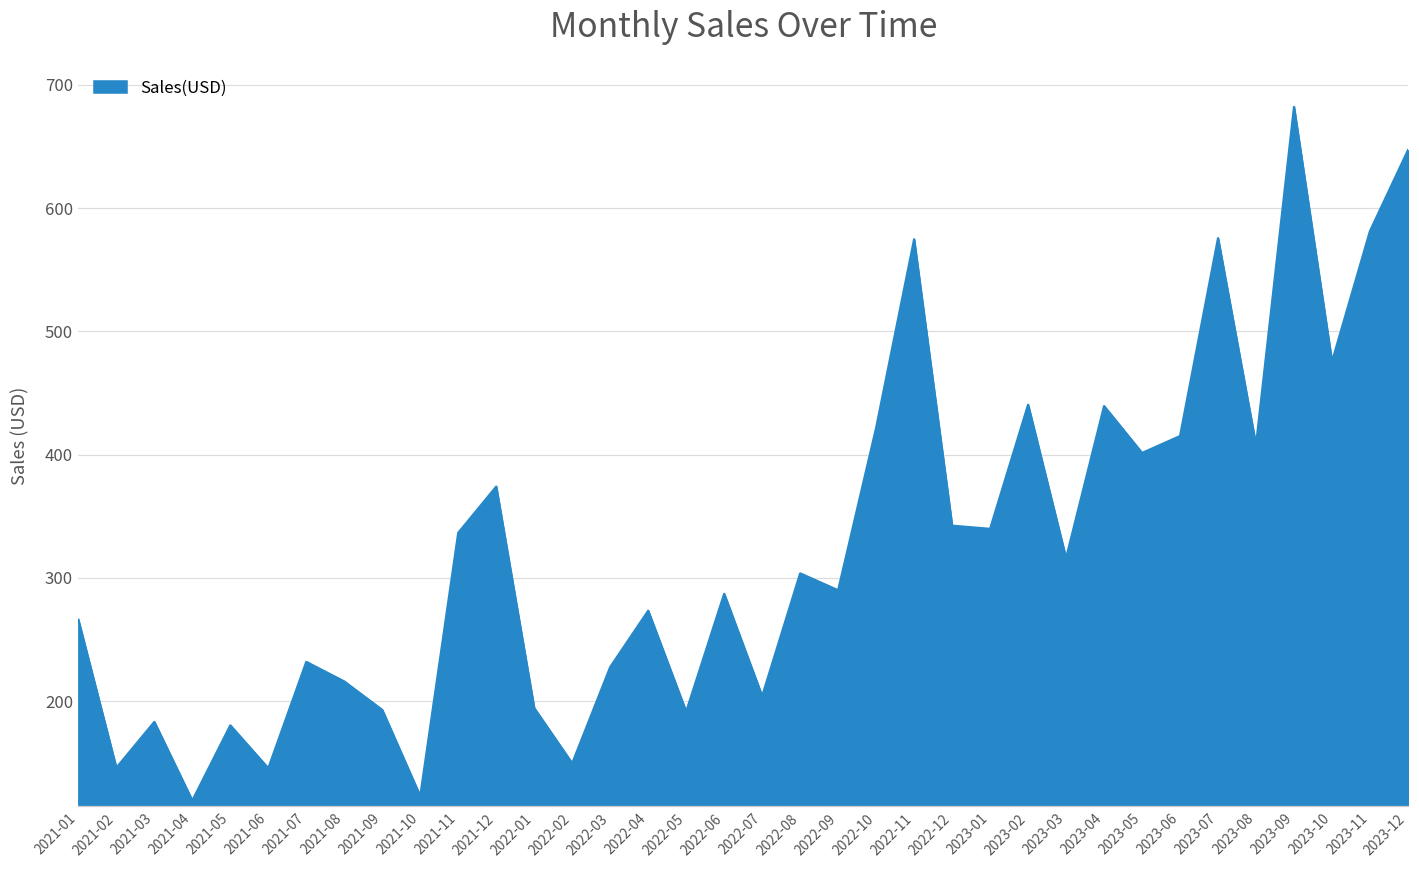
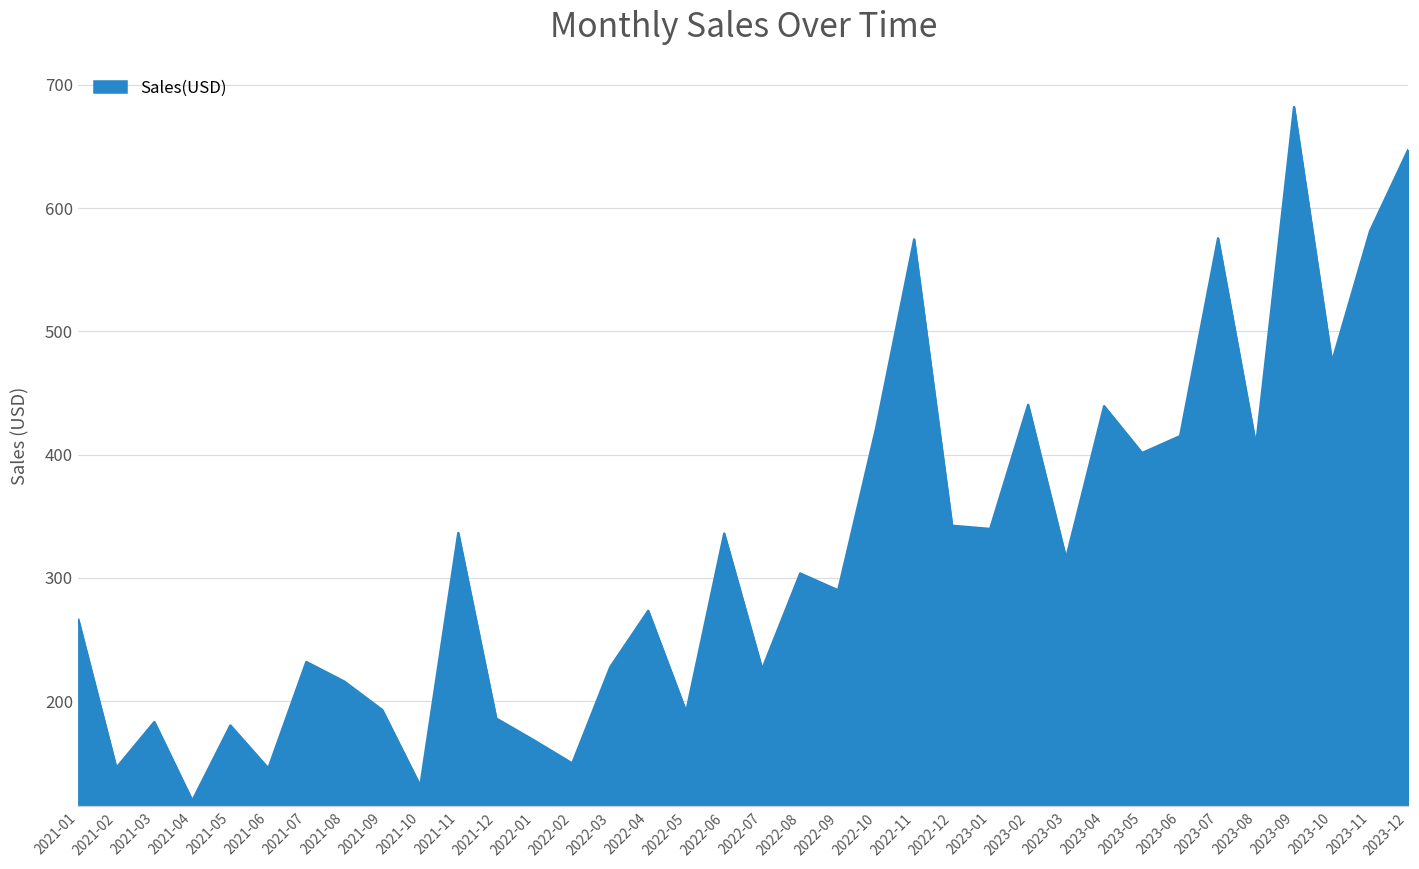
  {
    "2021-01": 266,
    "2021-02": 146,
    "2021-03": 183,
    "2021-04": 119,
    "2021-05": 180,
    "2021-06": 146,
    "2021-07": 232,
    "2021-08": 216,
    "2021-09": 193,
-   "2021-10": 123,
+   "2021-10": 131,
    "2021-11": 337,
-   "2021-12": 374,
-   "2022-01": 194,
+   "2021-12": 186,
+   "2022-01": 168,
    "2022-02": 150,
    "2022-03": 228,
    "2022-04": 273,
    "2022-05": 191,
-   "2022-06": 287,
-   "2022-07": 204,
+   "2022-06": 336,
+   "2022-07": 226,
    "2022-08": 304,
    "2022-09": 290,
    "2022-10": 422,
    "2022-11": 575,
    "2022-12": 342,
    "2023-01": 340,
    "2023-02": 440,
    "2023-03": 316,
    "2023-04": 439,
    "2023-05": 401,
    "2023-06": 415,
    "2023-07": 576,
    "2023-08": 408,
    "2023-09": 682,
    "2023-10": 475,
    "2023-11": 581,
    "2023-12": 647
  }
